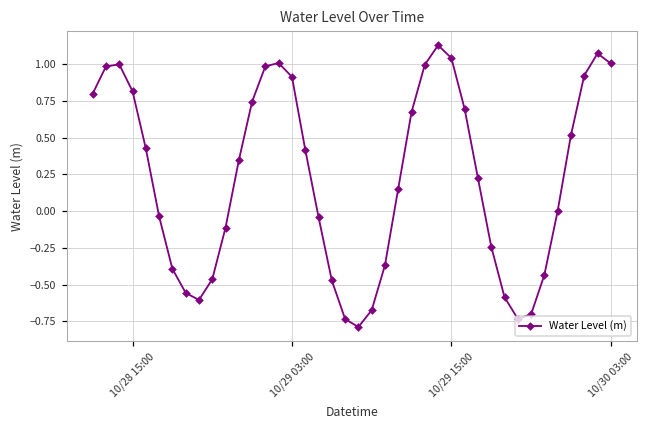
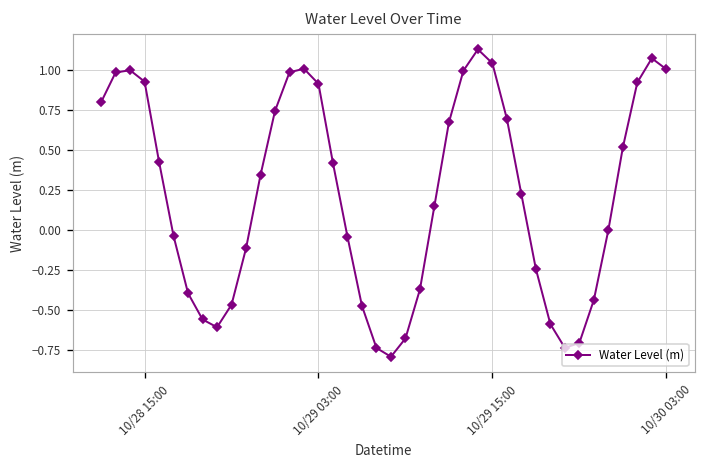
  {
-   "10/28 15:00": 0.82,
+   "10/28 15:00": 0.93,
    "10/29 03:00": 0.91,
    "10/29 15:00": 1.04,
    "10/30 03:00": 1.00
  }
